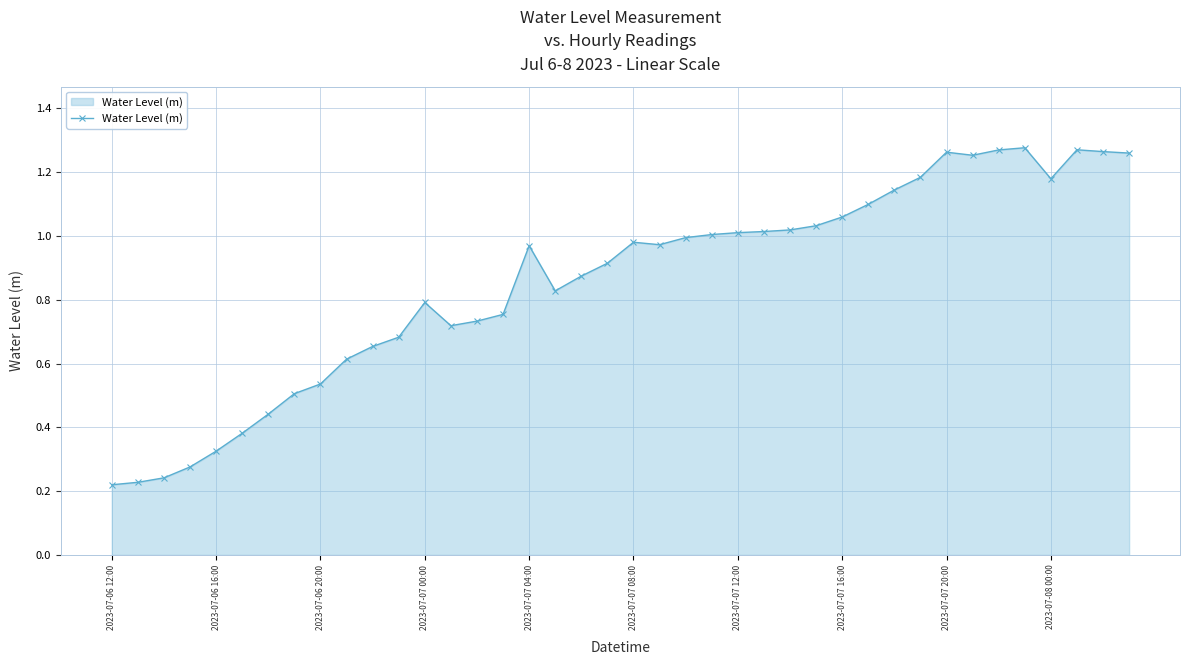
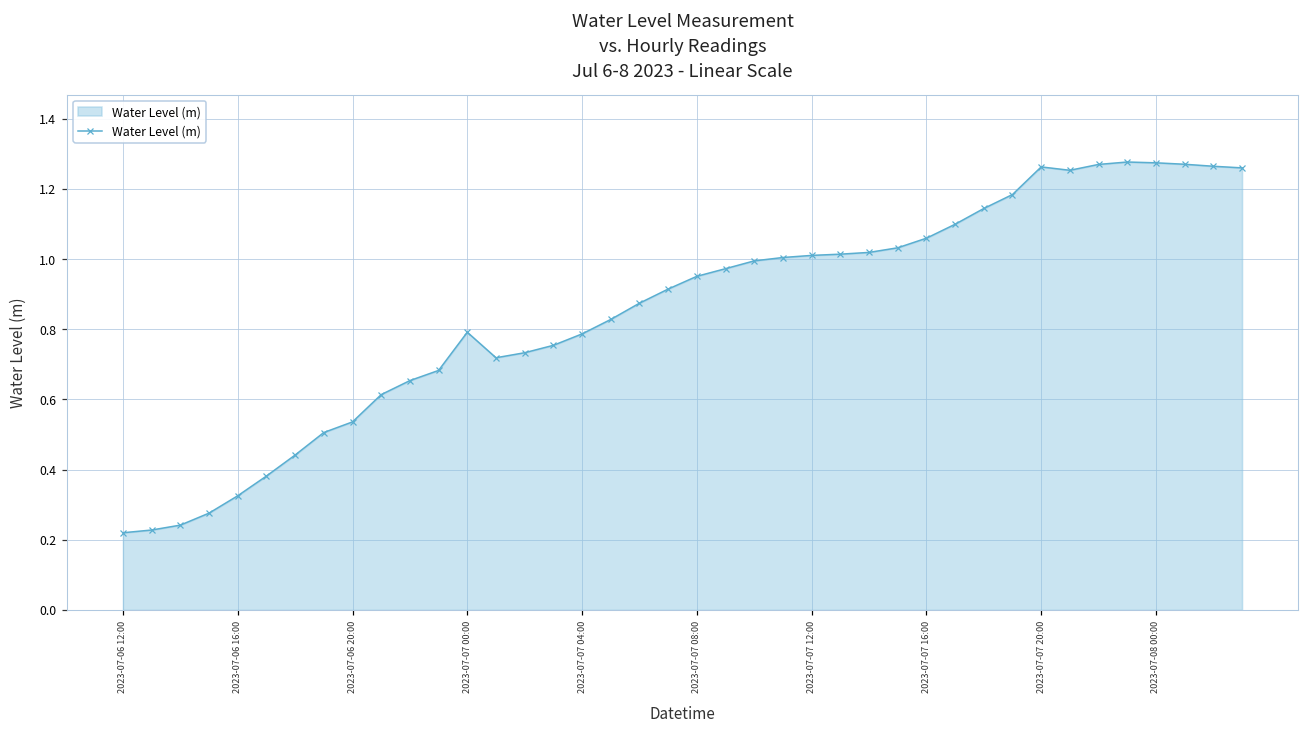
  {
    "2023-07-06 12:00": 0.22,
    "2023-07-06 16:00": 0.33,
    "2023-07-06 20:00": 0.54,
    "2023-07-07 00:00": 0.79,
-   "2023-07-07 04:00": 0.97,
-   "2023-07-07 08:00": 0.98,
+   "2023-07-07 04:00": 0.79,
+   "2023-07-07 08:00": 0.95,
    "2023-07-07 12:00": 1.01,
    "2023-07-07 16:00": 1.06,
    "2023-07-07 20:00": 1.26,
-   "2023-07-08 00:00": 1.18
+   "2023-07-08 00:00": 1.27
  }
